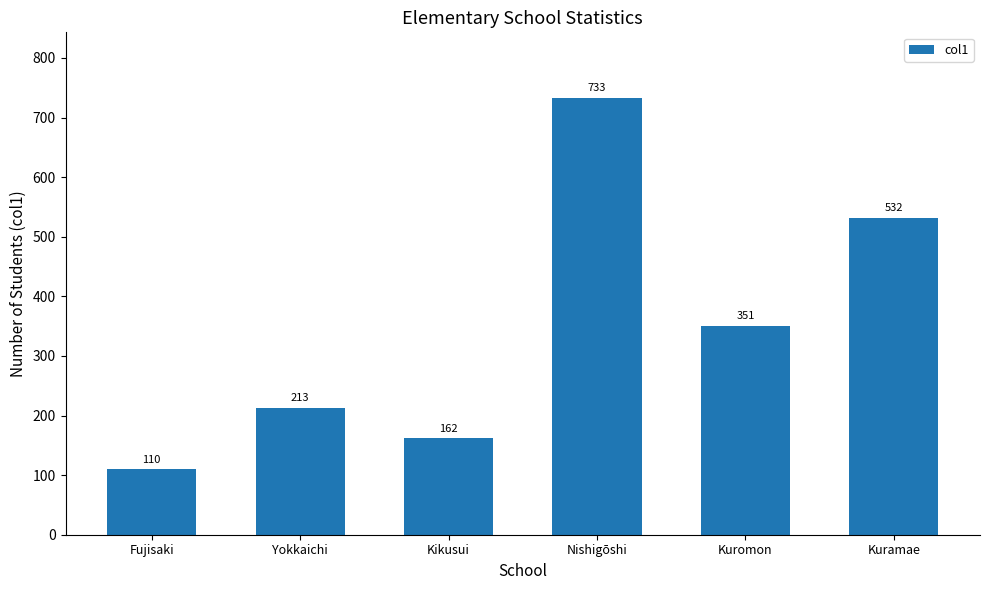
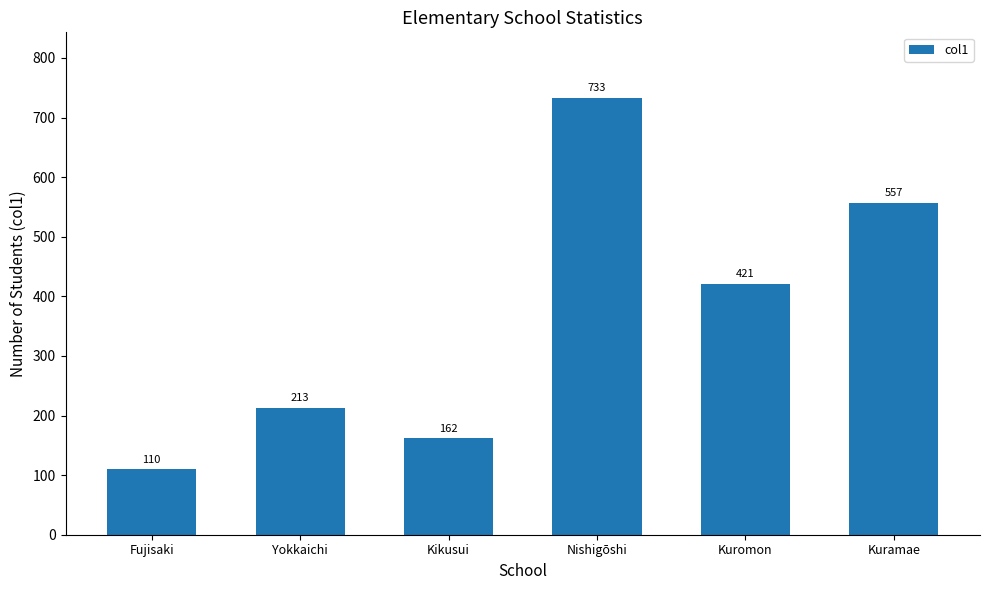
  {
    "Fujisaki": 110,
    "Yokkaichi": 213,
    "Kikusui": 162,
    "Nishigōshi": 733,
-   "Kuromon": 351,
-   "Kuramae": 532
+   "Kuromon": 421,
+   "Kuramae": 557
  }
